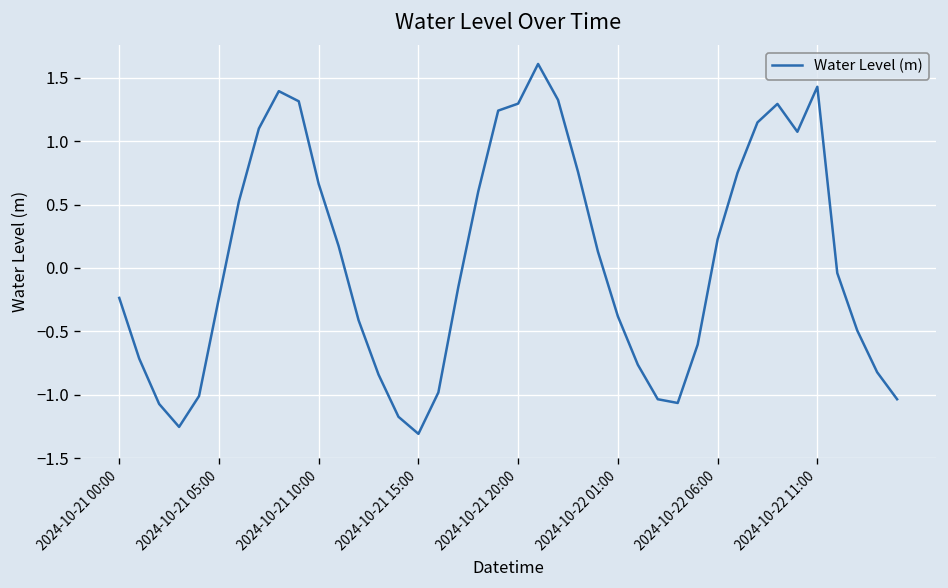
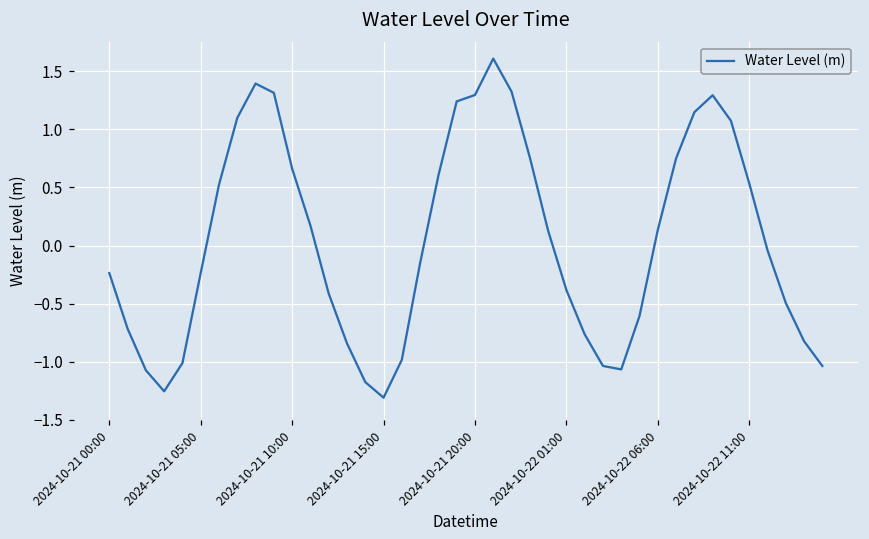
  {
    "2024-10-21 00:00": -0.24,
    "2024-10-21 05:00": -0.24,
    "2024-10-21 10:00": 0.66,
    "2024-10-21 15:00": -1.31,
    "2024-10-21 20:00": 1.30,
    "2024-10-22 01:00": -0.38,
-   "2024-10-22 06:00": 0.22,
-   "2024-10-22 11:00": 1.43
+   "2024-10-22 06:00": 0.13,
+   "2024-10-22 11:00": 0.54
  }
